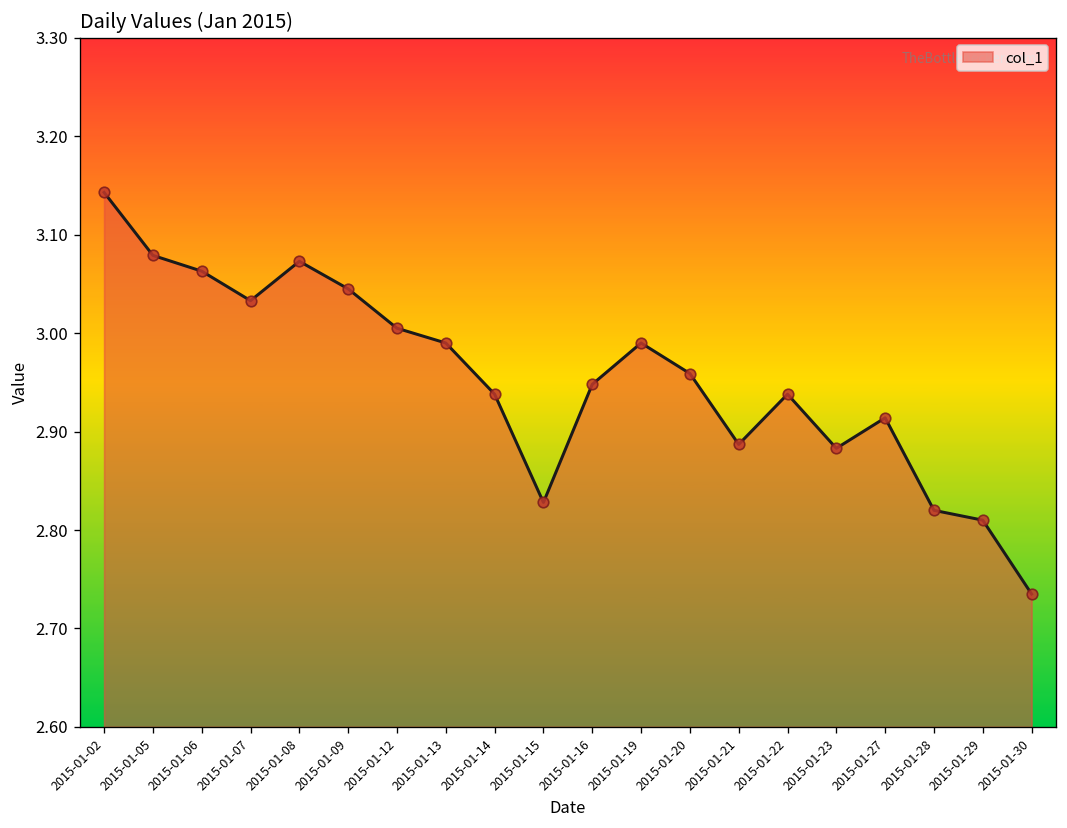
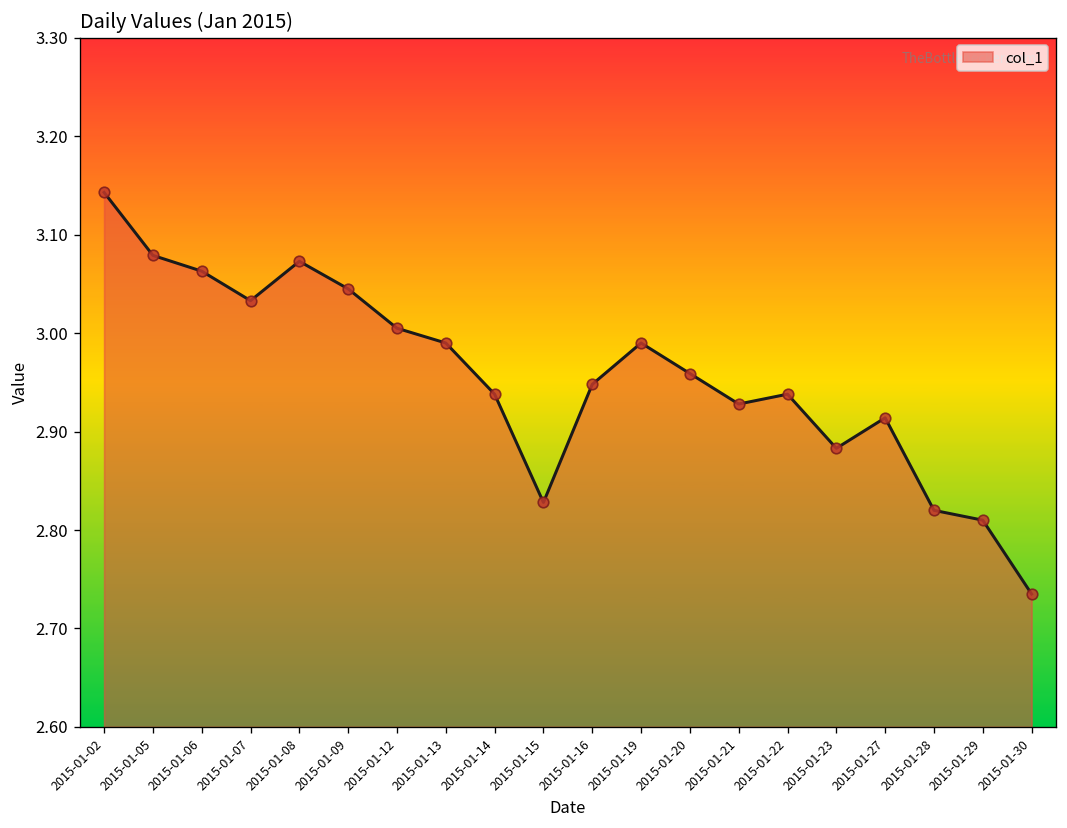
  {
    "2015-01-02": 3.14,
    "2015-01-05": 3.08,
    "2015-01-06": 3.06,
    "2015-01-07": 3.03,
    "2015-01-08": 3.07,
    "2015-01-09": 3.05,
    "2015-01-12": 3.01,
    "2015-01-13": 2.99,
    "2015-01-14": 2.94,
    "2015-01-15": 2.83,
    "2015-01-16": 2.95,
    "2015-01-19": 2.99,
    "2015-01-20": 2.96,
-   "2015-01-21": 2.89,
+   "2015-01-21": 2.93,
    "2015-01-22": 2.94,
    "2015-01-23": 2.88,
    "2015-01-27": 2.91,
    "2015-01-28": 2.82,
    "2015-01-29": 2.81,
    "2015-01-30": 2.74
  }
